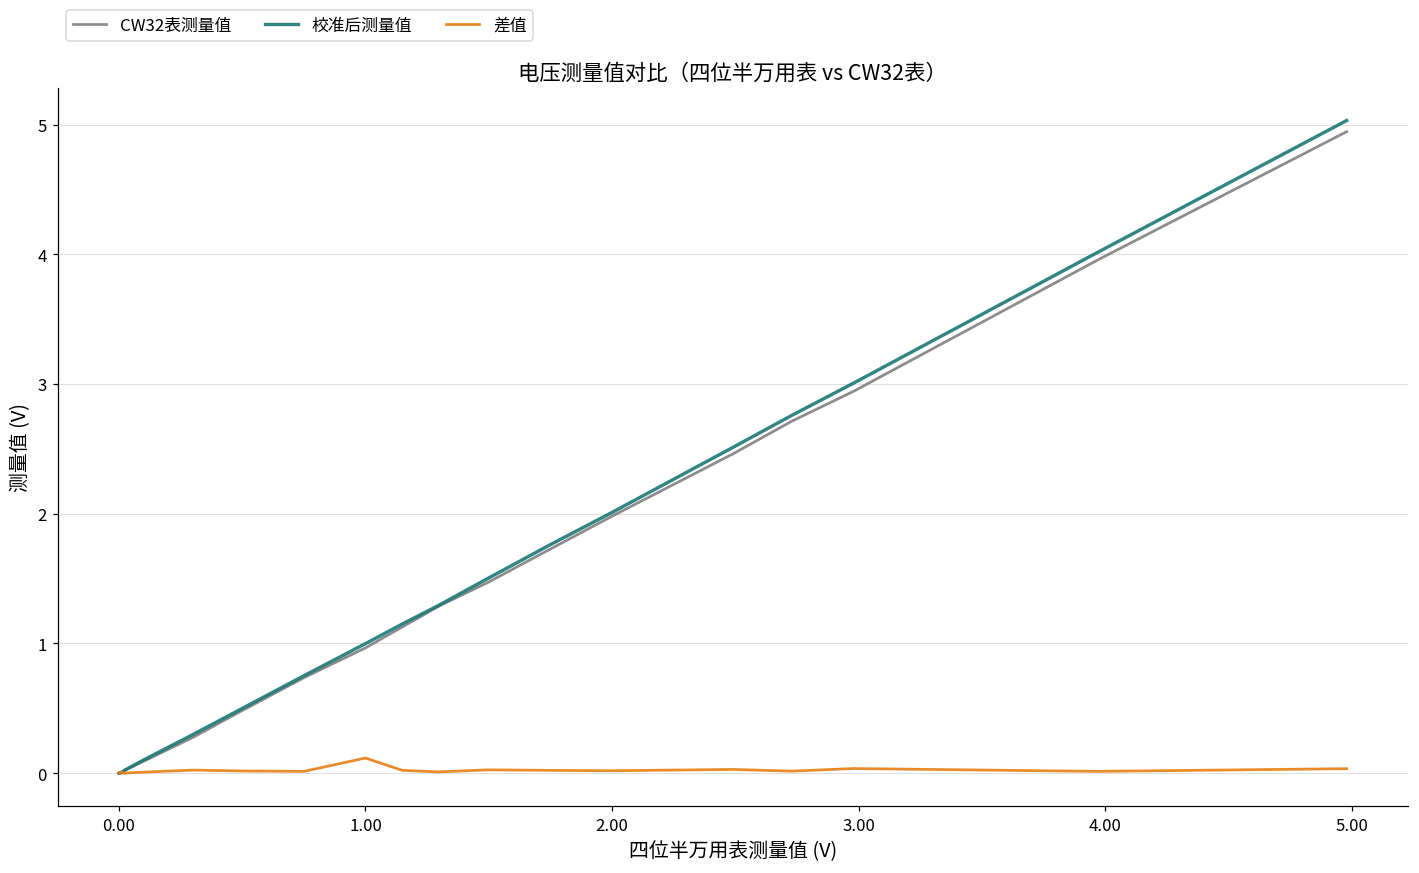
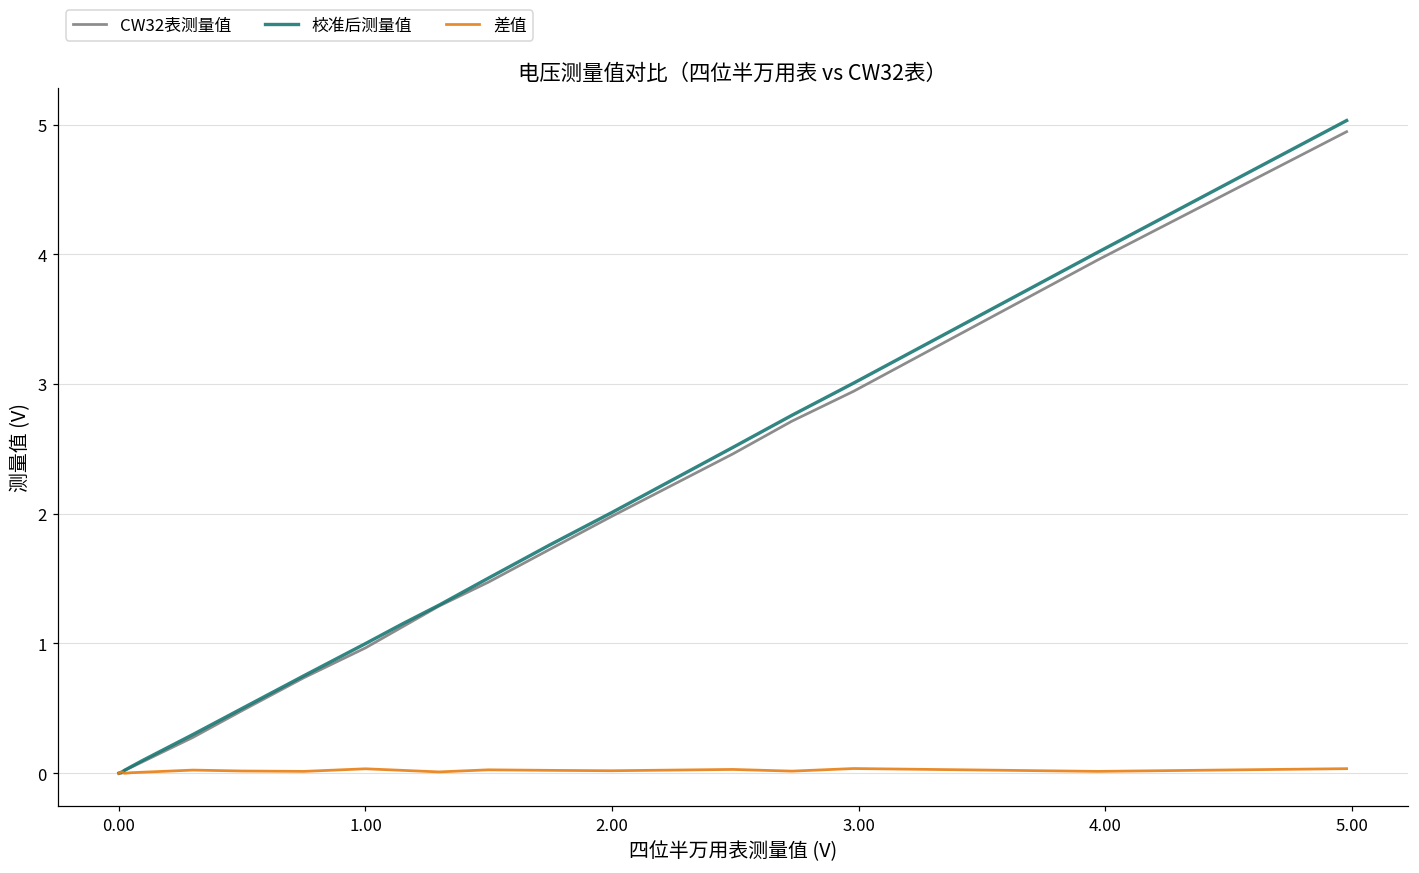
  {
    "CW32表测量值": {
      "1.00": 0.97
    },
    "校准后测量值": {
      "1.00": 1.00
    },
    "差值": {
-     "1.00": 0.12
+     "1.00": 0.03
    }
  }
